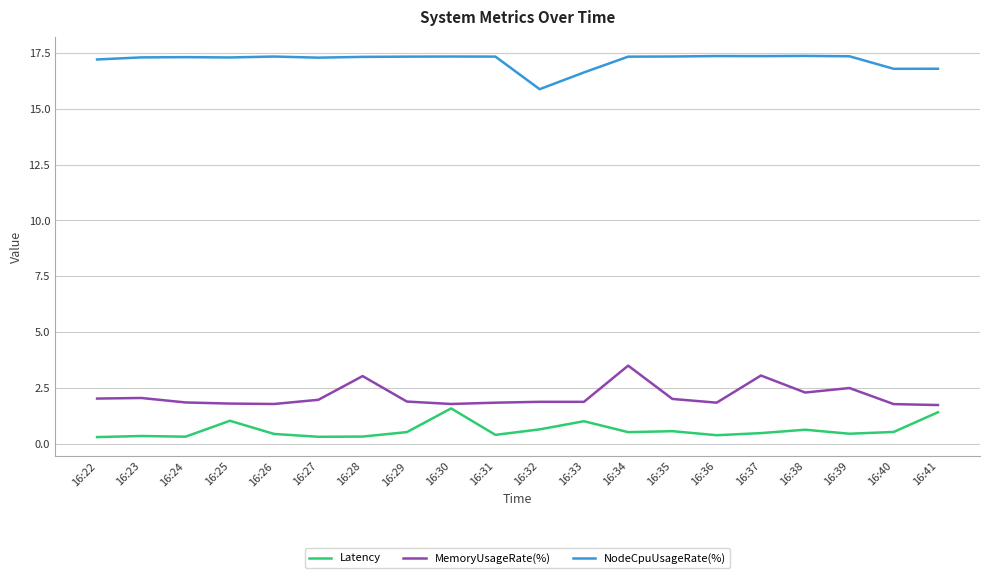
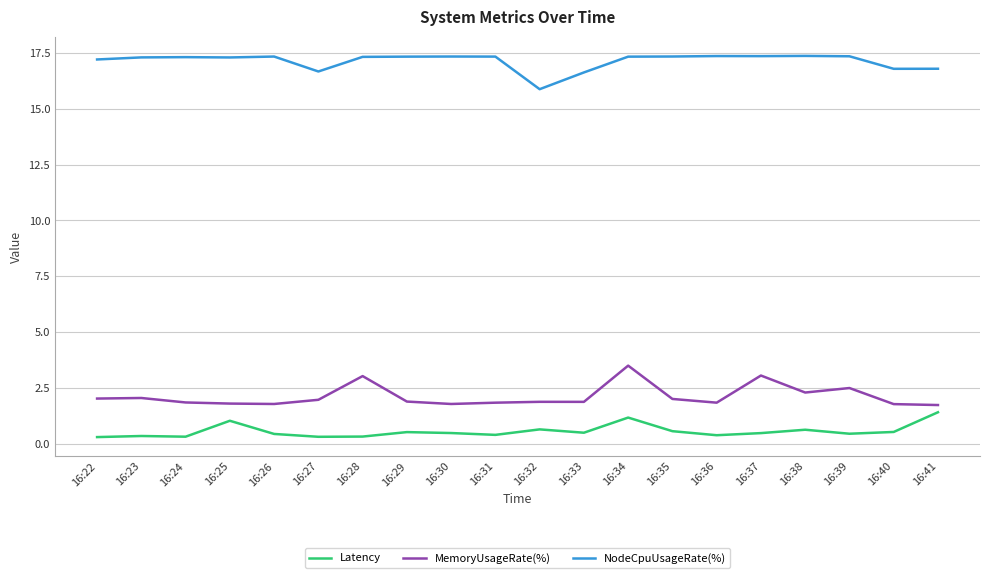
  {
    "Latency": {
      "16:22": 0.3,
      "16:23": 0.4,
      "16:24": 0.3,
      "16:25": 1.1,
      "16:26": 0.5,
      "16:27": 0.3,
      "16:28": 0.3,
      "16:29": 0.5,
-     "16:30": 1.6,
+     "16:30": 0.5,
      "16:31": 0.4,
      "16:32": 0.7,
-     "16:33": 1.0,
-     "16:34": 0.5,
+     "16:33": 0.5,
+     "16:34": 1.2,
      "16:35": 0.6,
      "16:36": 0.4,
      "16:37": 0.5,
      "16:38": 0.7,
      "16:39": 0.5,
      "16:40": 0.6,
      "16:41": 1.4
    },
    "MemoryUsageRate(%)": {
      "16:22": 2.0,
      "16:23": 2.1,
      "16:24": 1.9,
      "16:25": 1.8,
      "16:26": 1.8,
      "16:27": 2.0,
      "16:28": 3.0,
      "16:29": 1.9,
      "16:30": 1.8,
      "16:31": 1.9,
      "16:32": 1.9,
      "16:33": 1.9,
      "16:34": 3.5,
      "16:35": 2.0,
      "16:36": 1.9,
      "16:37": 3.1,
      "16:38": 2.3,
      "16:39": 2.5,
      "16:40": 1.8,
      "16:41": 1.8
    },
    "NodeCpuUsageRate(%)": {
      "16:22": 17.2,
      "16:23": 17.3,
      "16:24": 17.3,
      "16:25": 17.3,
      "16:26": 17.3,
-     "16:27": 17.3,
+     "16:27": 16.7,
      "16:28": 17.3,
      "16:29": 17.3,
      "16:30": 17.3,
      "16:31": 17.3,
      "16:32": 15.9,
      "16:33": 16.6,
      "16:34": 17.3,
      "16:35": 17.3,
      "16:36": 17.3,
      "16:37": 17.3,
      "16:38": 17.4,
      "16:39": 17.3,
      "16:40": 16.8,
      "16:41": 16.8
    }
  }
